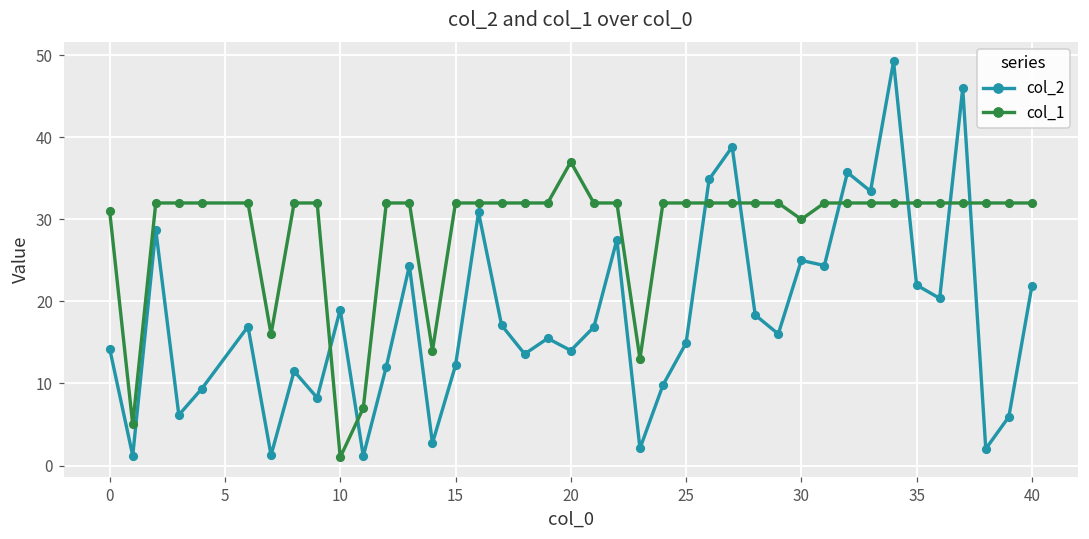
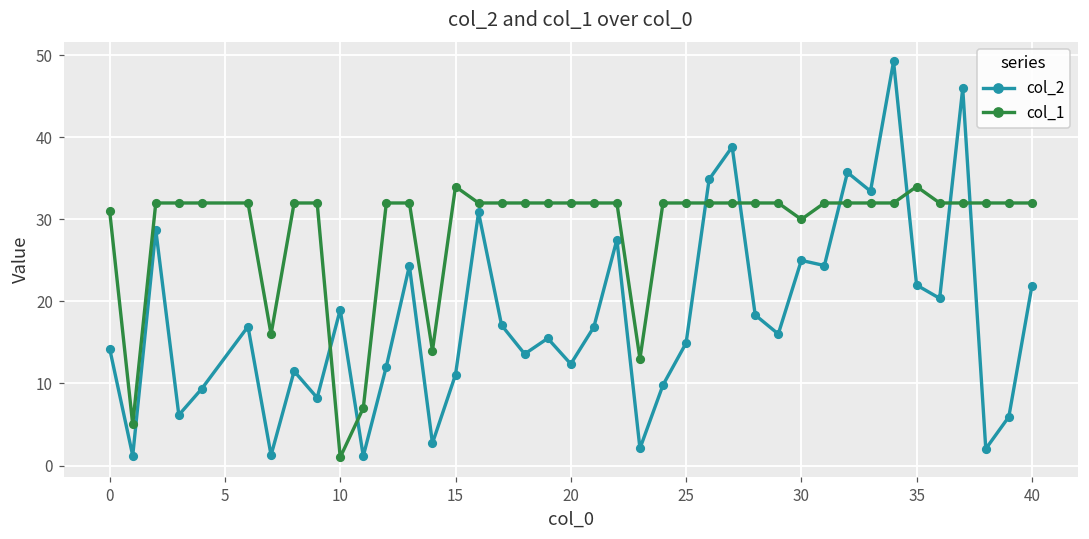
  {
    "col_2": {
      "0": 14,
      "10": 19,
-     "15": 12,
-     "20": 14,
+     "15": 11,
+     "20": 12,
      "25": 15,
      "30": 25,
      "35": 22,
      "40": 22
    },
    "col_1": {
      "0": 31,
      "10": 1,
-     "15": 32,
-     "20": 37,
+     "15": 34,
+     "20": 32,
      "25": 32,
      "30": 30,
-     "35": 32,
+     "35": 34,
      "40": 32
    }
  }
